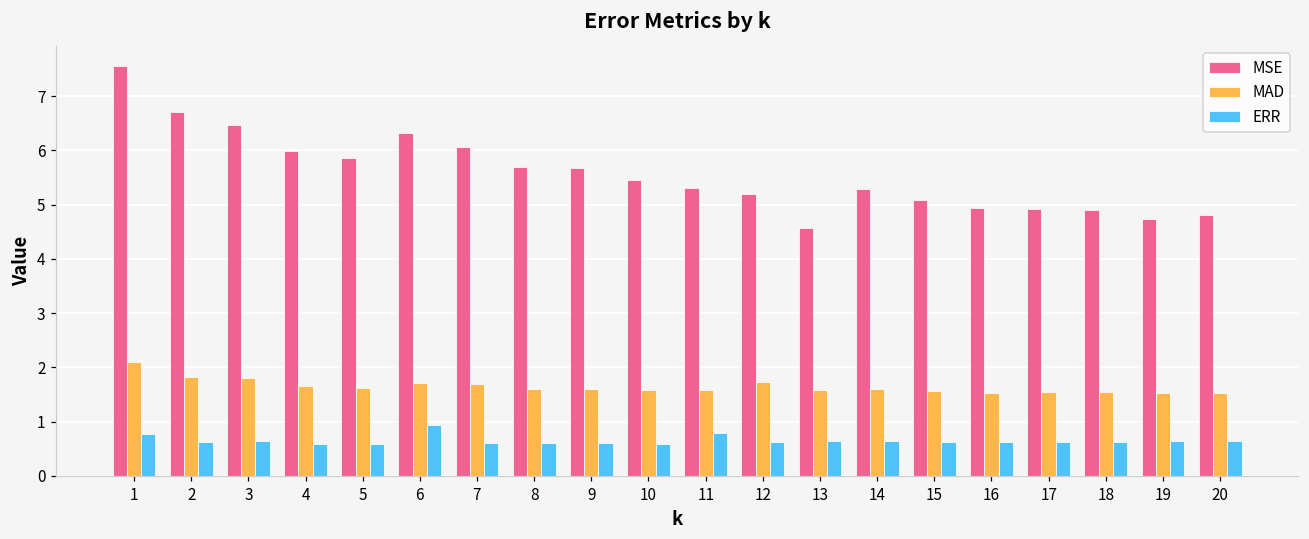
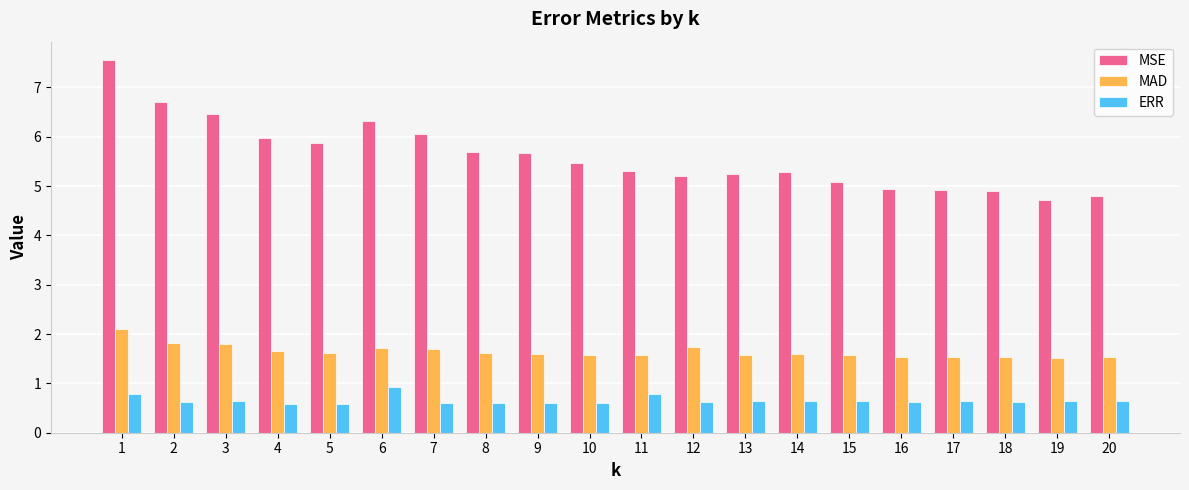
  {
    "MSE": {
      "1": 7.6,
      "2": 6.7,
      "3": 6.5,
      "4": 6.0,
      "5": 5.9,
      "6": 6.3,
      "7": 6.1,
      "8": 5.7,
      "9": 5.7,
      "10": 5.5,
      "11": 5.3,
      "12": 5.2,
-     "13": 4.6,
+     "13": 5.2,
      "14": 5.3,
      "15": 5.1,
      "16": 4.9,
      "17": 4.9,
      "18": 4.9,
      "19": 4.7,
      "20": 4.8
    },
    "MAD": {
      "1": 2.1,
      "2": 1.8,
      "3": 1.8,
      "4": 1.7,
      "5": 1.6,
      "6": 1.7,
      "7": 1.7,
      "8": 1.6,
      "9": 1.6,
      "10": 1.6,
      "11": 1.6,
      "12": 1.7,
      "13": 1.6,
      "14": 1.6,
      "15": 1.6,
      "16": 1.5,
      "17": 1.5,
      "18": 1.5,
      "19": 1.5,
      "20": 1.5
    },
    "ERR": {
      "1": 0.8,
      "2": 0.6,
      "3": 0.6,
      "4": 0.6,
      "5": 0.6,
      "6": 0.9,
      "7": 0.6,
      "8": 0.6,
      "9": 0.6,
      "10": 0.6,
      "11": 0.8,
      "12": 0.6,
      "13": 0.6,
      "14": 0.6,
      "15": 0.6,
      "16": 0.6,
      "17": 0.6,
      "18": 0.6,
      "19": 0.6,
      "20": 0.6
    }
  }
